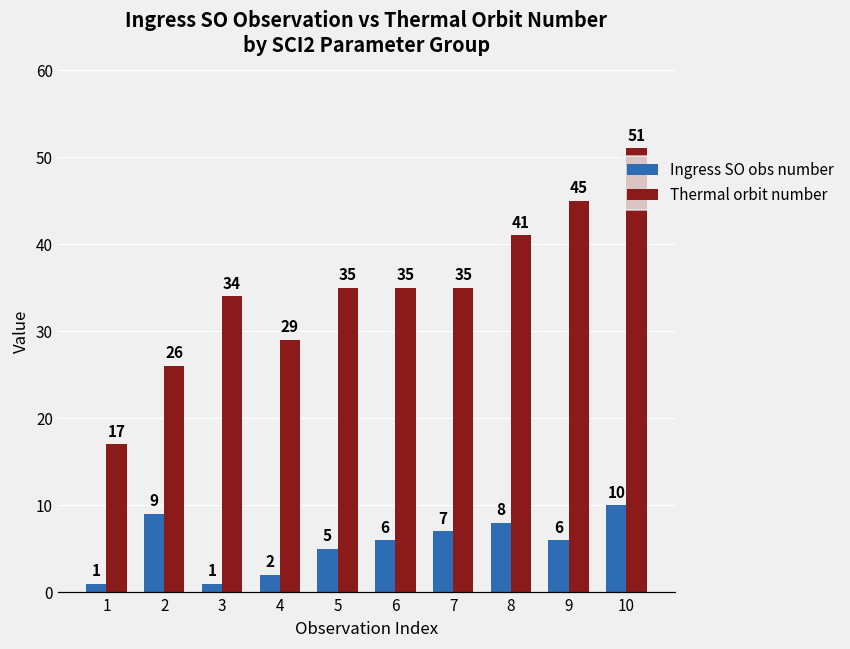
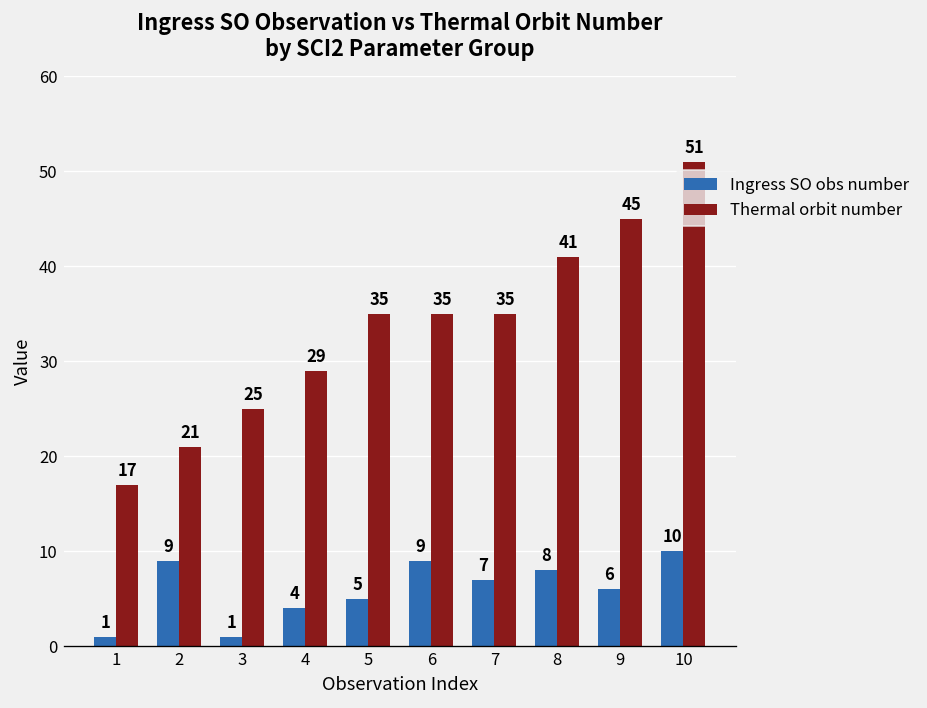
  {
    "Ingress SO obs number": {
      "1": 1,
      "2": 9,
      "3": 1,
-     "4": 2,
+     "4": 4,
      "5": 5,
-     "6": 6,
+     "6": 9,
      "7": 7,
      "8": 8,
      "9": 6,
      "10": 10
    },
    "Thermal orbit number": {
      "1": 17,
-     "2": 26,
-     "3": 34,
+     "2": 21,
+     "3": 25,
      "4": 29,
      "5": 35,
      "6": 35,
      "7": 35,
      "8": 41,
      "9": 45,
      "10": 51
    }
  }
